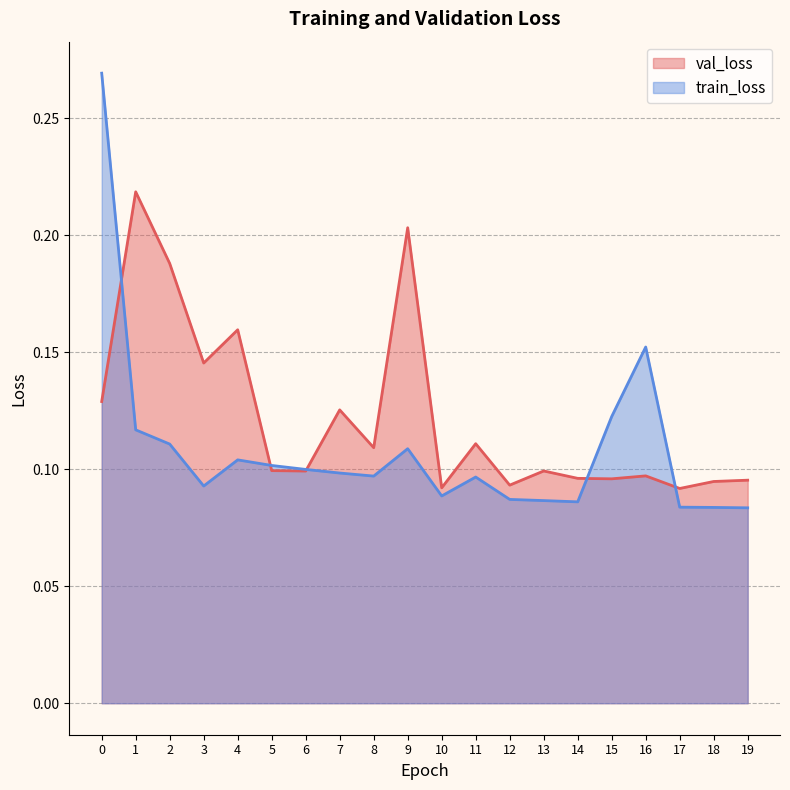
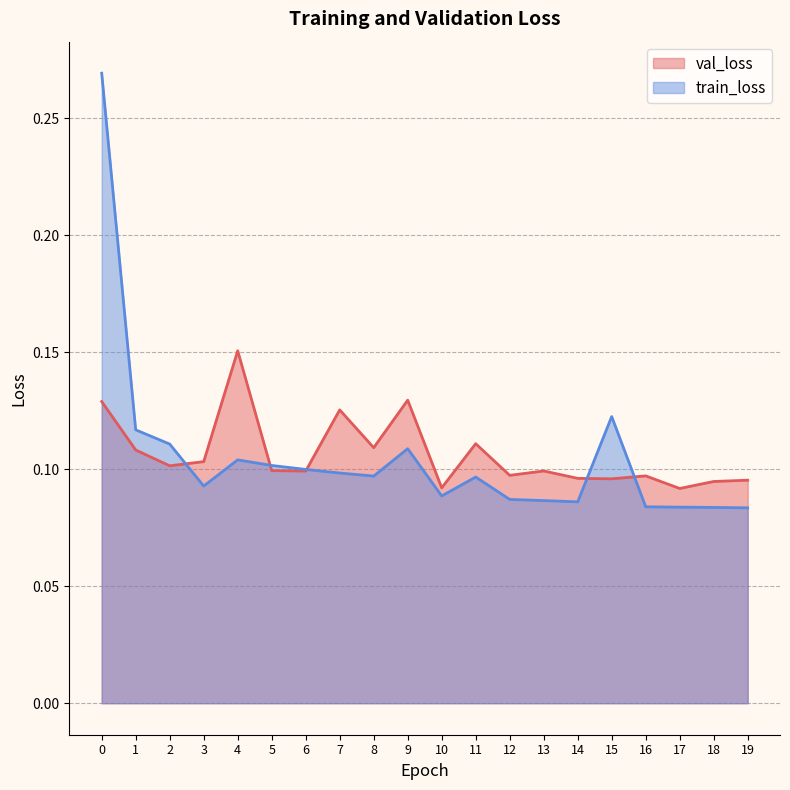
  {
    "val_loss": {
      "0": 0.129,
-     "1": 0.219,
-     "2": 0.188,
-     "3": 0.145,
-     "4": 0.160,
+     "1": 0.108,
+     "2": 0.102,
+     "3": 0.103,
+     "4": 0.151,
      "5": 0.099,
      "7": 0.125,
      "8": 0.109,
-     "9": 0.203,
+     "9": 0.130,
      "10": 0.092,
      "11": 0.111,
-     "12": 0.093,
+     "12": 0.097,
      "13": 0.099,
      "14": 0.096,
      "15": 0.096,
      "16": 0.097,
      "17": 0.092,
      "18": 0.095,
      "19": 0.095
    },
    "train_loss": {
      "0": 0.269,
      "1": 0.117,
      "2": 0.111,
      "3": 0.093,
      "4": 0.104,
      "5": 0.102,
      "7": 0.098,
      "8": 0.097,
      "9": 0.109,
      "10": 0.089,
      "11": 0.097,
      "12": 0.087,
      "13": 0.087,
      "14": 0.086,
      "15": 0.123,
-     "16": 0.152,
+     "16": 0.084,
      "17": 0.084,
      "18": 0.084,
      "19": 0.084
    }
  }
